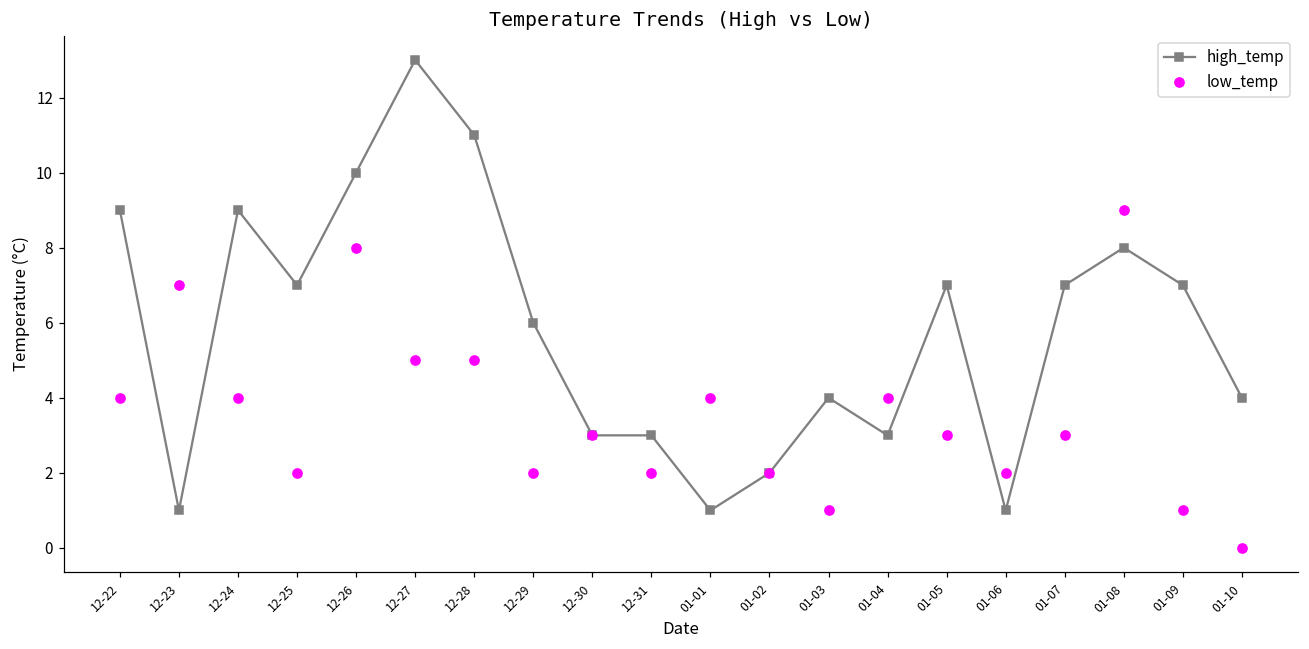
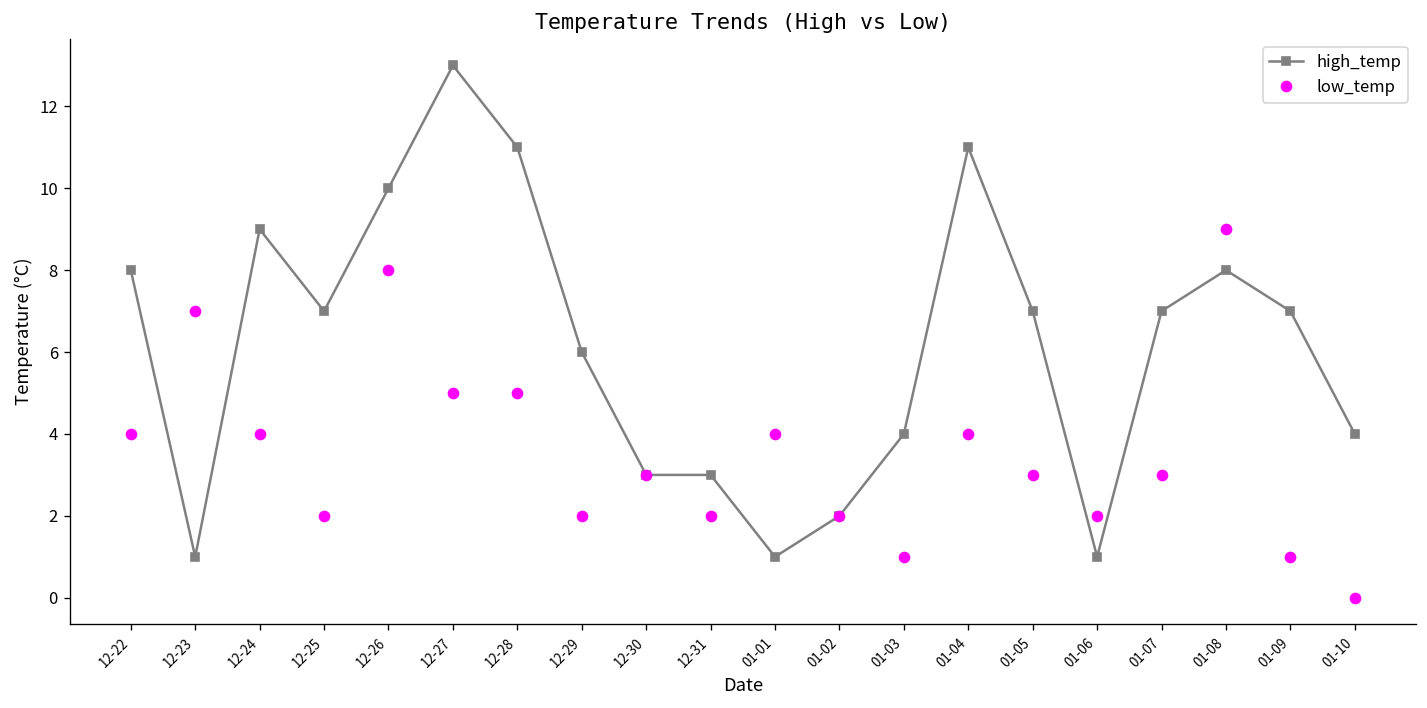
  {
    "high_temp": {
-     "12-22": 9,
+     "12-22": 8,
      "12-23": 1,
      "12-24": 9,
      "12-25": 7,
      "12-26": 10,
      "12-27": 13,
      "12-28": 11,
      "12-29": 6,
      "12-31": 3,
      "01-01": 1,
      "01-03": 4,
-     "01-04": 3,
+     "01-04": 11,
      "01-05": 7,
      "01-06": 1,
      "01-07": 7,
      "01-08": 8,
      "01-09": 7,
      "01-10": 4
    },
    "low_temp": {
      "12-22": 4,
      "12-23": 7,
      "12-24": 4,
      "12-25": 2,
      "12-26": 8,
      "12-27": 5,
      "12-28": 5,
      "12-29": 2,
      "12-31": 2,
      "01-01": 4,
      "01-03": 1,
      "01-04": 4,
      "01-05": 3,
      "01-06": 2,
      "01-07": 3,
      "01-08": 9,
      "01-09": 1,
      "01-10": 0
    }
  }
